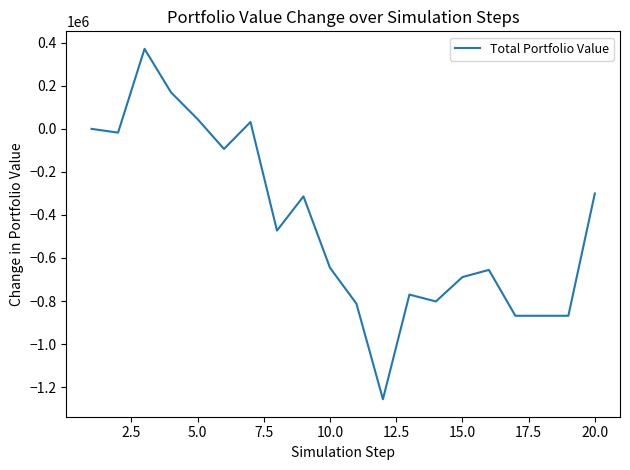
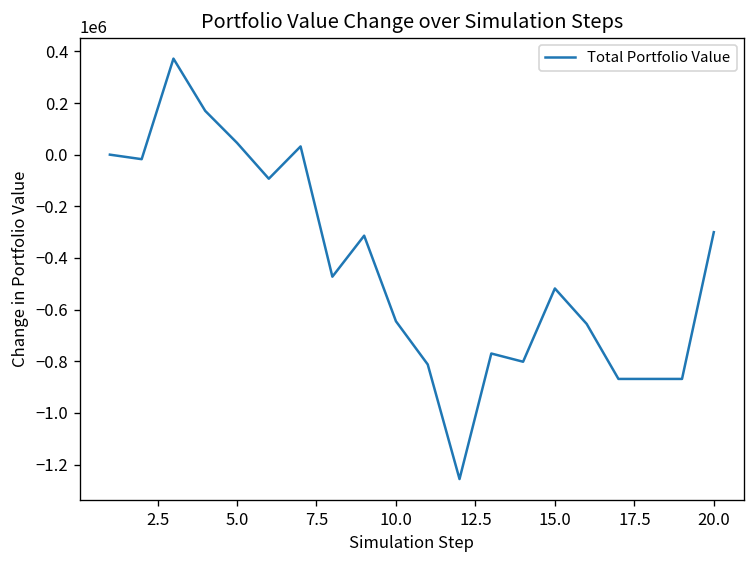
  {
    "5.0": 50000,
    "10.0": -650000,
-   "15.0": -690000,
+   "15.0": -520000,
    "20.0": -300000
  }
